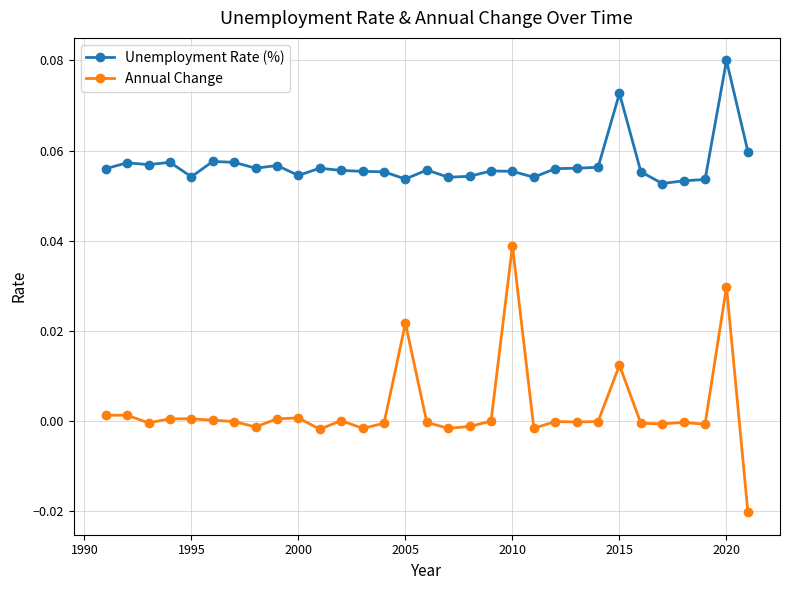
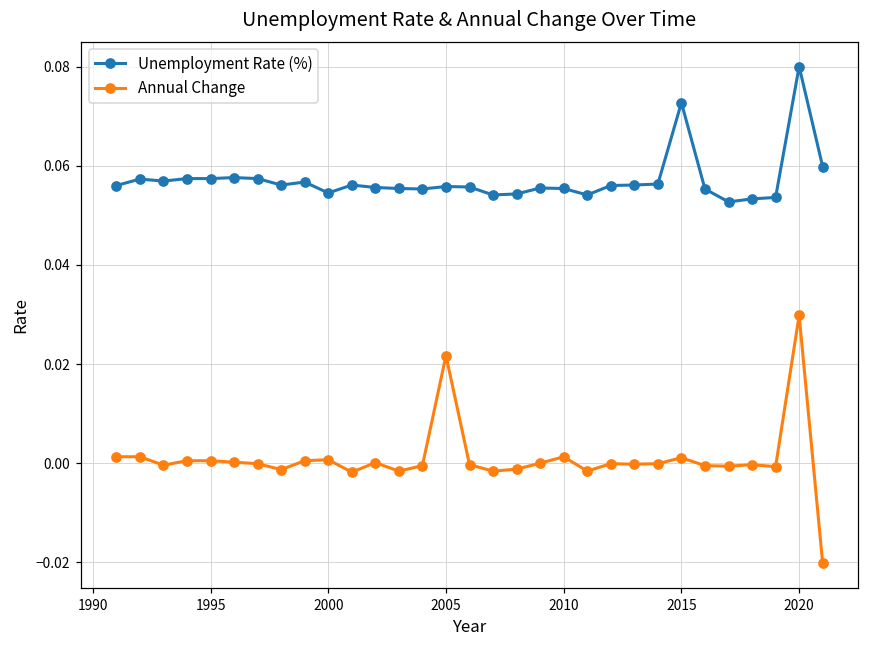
  {
    "Unemployment Rate (%)": {
-     "1995": 0.054,
+     "1995": 0.057,
      "2000": 0.055,
-     "2005": 0.054,
+     "2005": 0.056,
      "2010": 0.055,
      "2015": 0.073,
      "2020": 0.080
    },
    "Annual Change": {
      "1995": 0.001,
      "2000": 0.001,
      "2005": 0.022,
-     "2010": 0.039,
-     "2015": 0.012,
+     "2010": 0.001,
+     "2015": 0.001,
      "2020": 0.030
    }
  }
